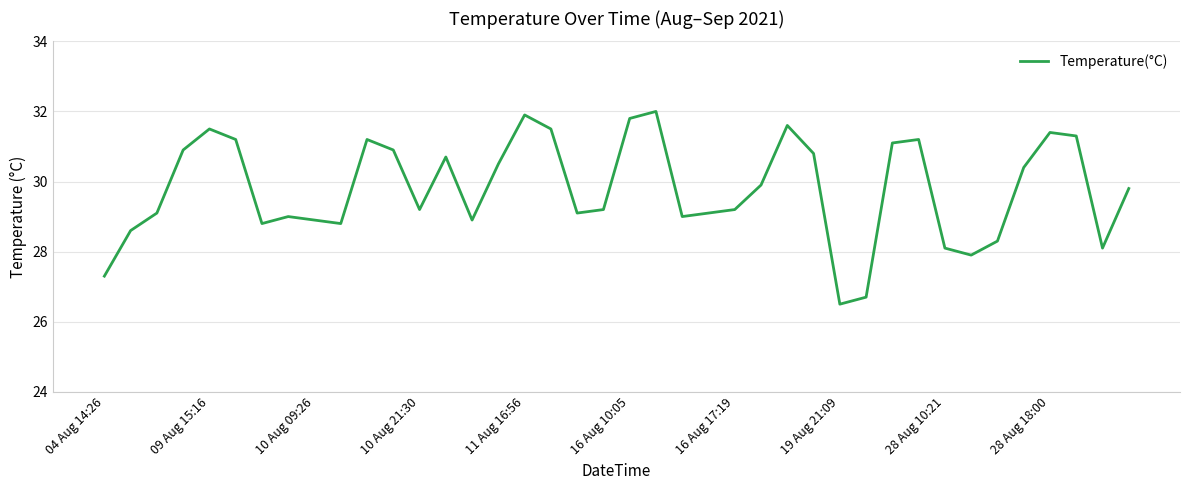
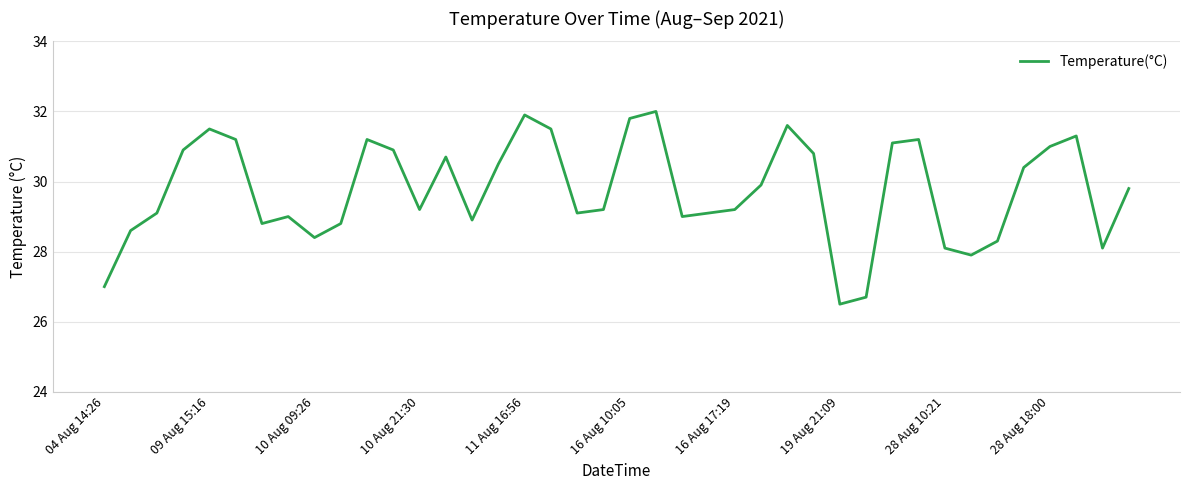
  {
-   "04 Aug 14:26": 27.3,
+   "04 Aug 14:26": 27.0,
    "09 Aug 15:16": 31.5,
-   "10 Aug 09:26": 28.9,
+   "10 Aug 09:26": 28.4,
    "10 Aug 21:30": 29.2,
    "11 Aug 16:56": 31.9,
    "16 Aug 10:05": 31.8,
    "16 Aug 17:19": 29.2,
    "19 Aug 21:09": 26.5,
    "28 Aug 10:21": 28.1,
-   "28 Aug 18:00": 31.4
+   "28 Aug 18:00": 31.0
  }
